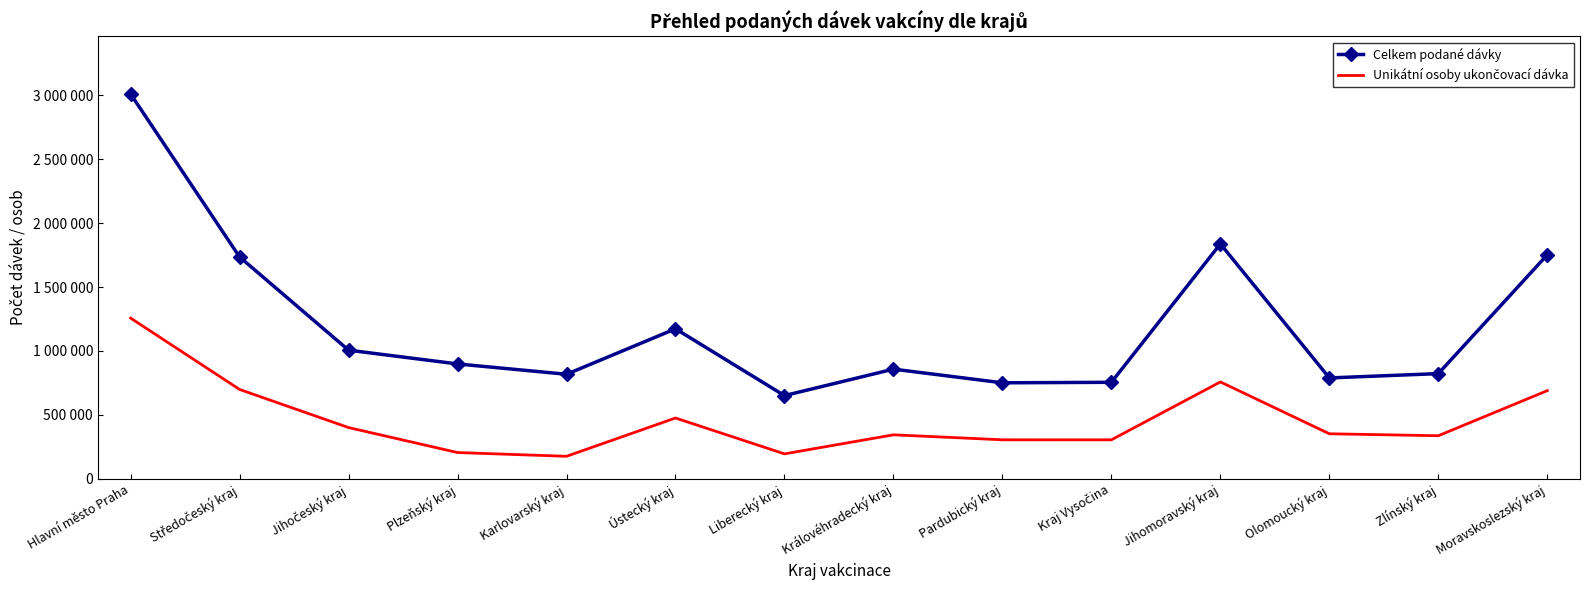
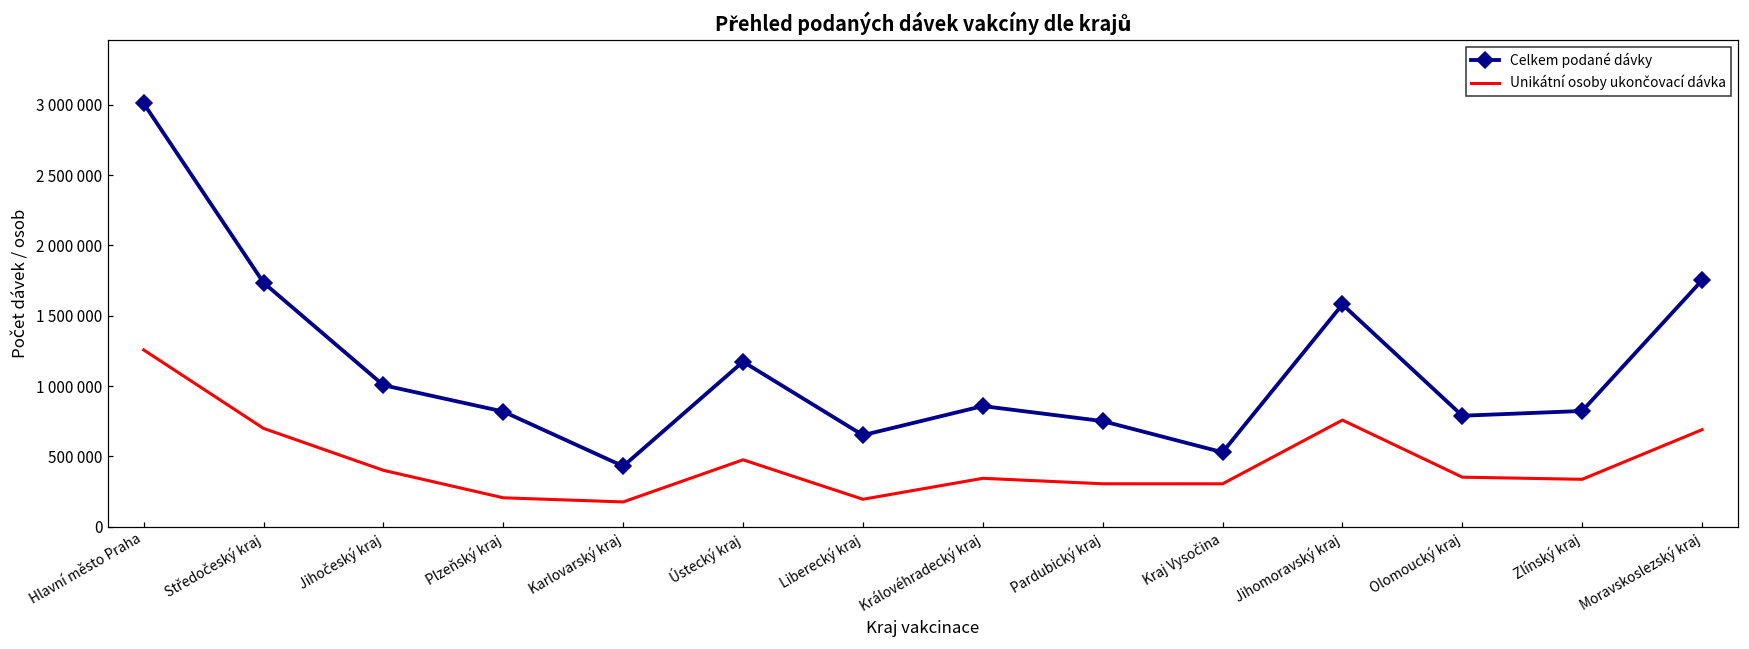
  {
    "Celkem podané dávky": {
      "Hlavní město Praha": 3010000,
      "Středočeský kraj": 1740000,
      "Jihočeský kraj": 1010000,
-     "Plzeňský kraj": 900000,
-     "Karlovarský kraj": 820000,
+     "Plzeňský kraj": 820000,
+     "Karlovarský kraj": 430000,
      "Ústecký kraj": 1170000,
      "Liberecký kraj": 650000,
      "Královéhradecký kraj": 860000,
      "Pardubický kraj": 750000,
-     "Kraj Vysočina": 750000,
-     "Jihomoravský kraj": 1840000,
+     "Kraj Vysočina": 530000,
+     "Jihomoravský kraj": 1580000,
      "Olomoucký kraj": 790000,
      "Zlínský kraj": 820000,
      "Moravskoslezský kraj": 1750000
    },
    "Unikátní osoby ukončovací dávka": {
      "Hlavní město Praha": 1260000,
      "Středočeský kraj": 700000,
      "Jihočeský kraj": 400000,
      "Plzeňský kraj": 210000,
      "Karlovarský kraj": 180000,
      "Ústecký kraj": 480000,
      "Liberecký kraj": 190000,
      "Královéhradecký kraj": 340000,
      "Pardubický kraj": 300000,
      "Kraj Vysočina": 300000,
      "Jihomoravský kraj": 760000,
      "Olomoucký kraj": 350000,
      "Zlínský kraj": 340000,
      "Moravskoslezský kraj": 690000
    }
  }
